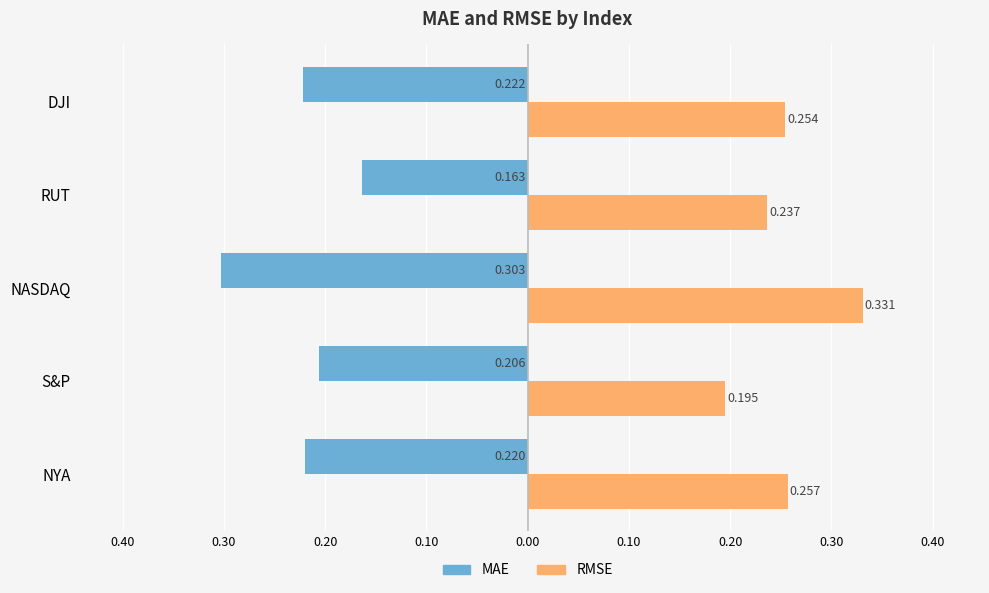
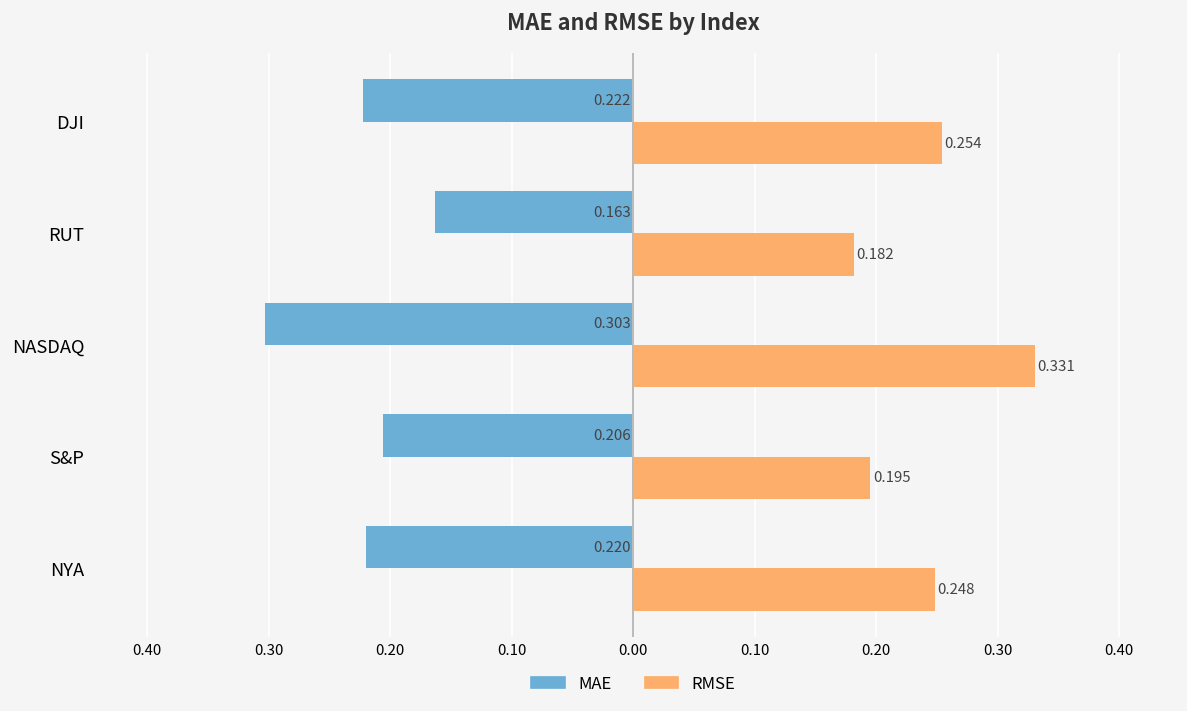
  {
    "RMSE": {
      "DJI": 0.254,
-     "RUT": 0.237,
+     "RUT": 0.182,
      "NASDAQ": 0.331,
      "S&P": 0.195,
-     "NYA": 0.257
+     "NYA": 0.248
    }
  }
